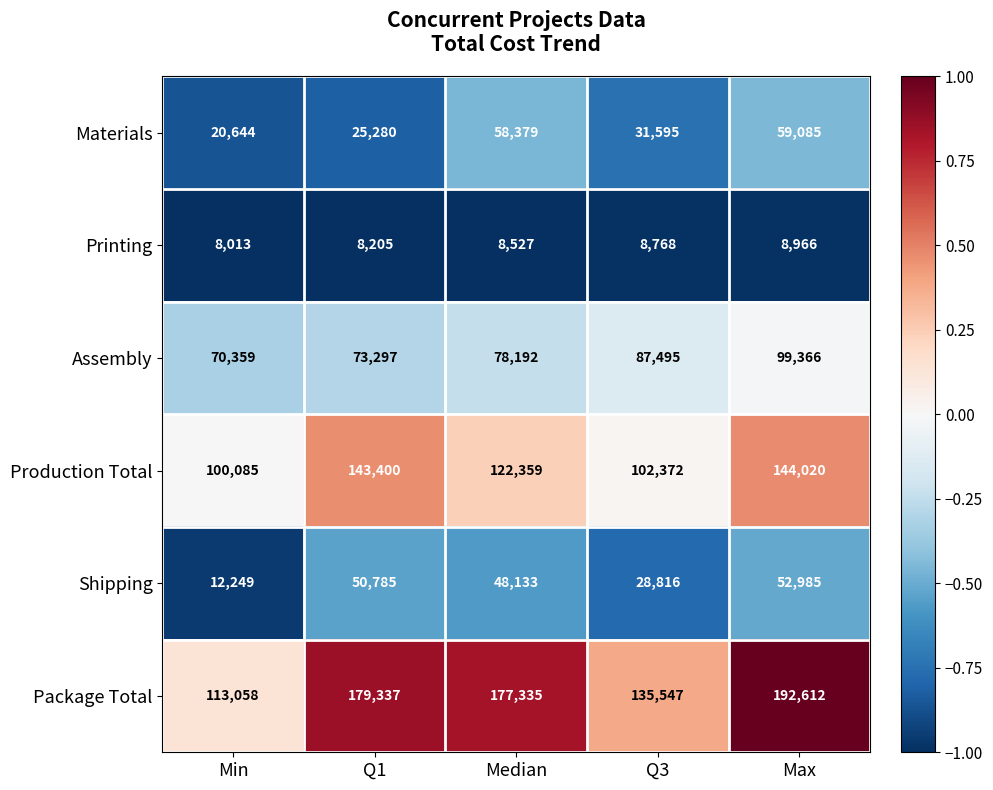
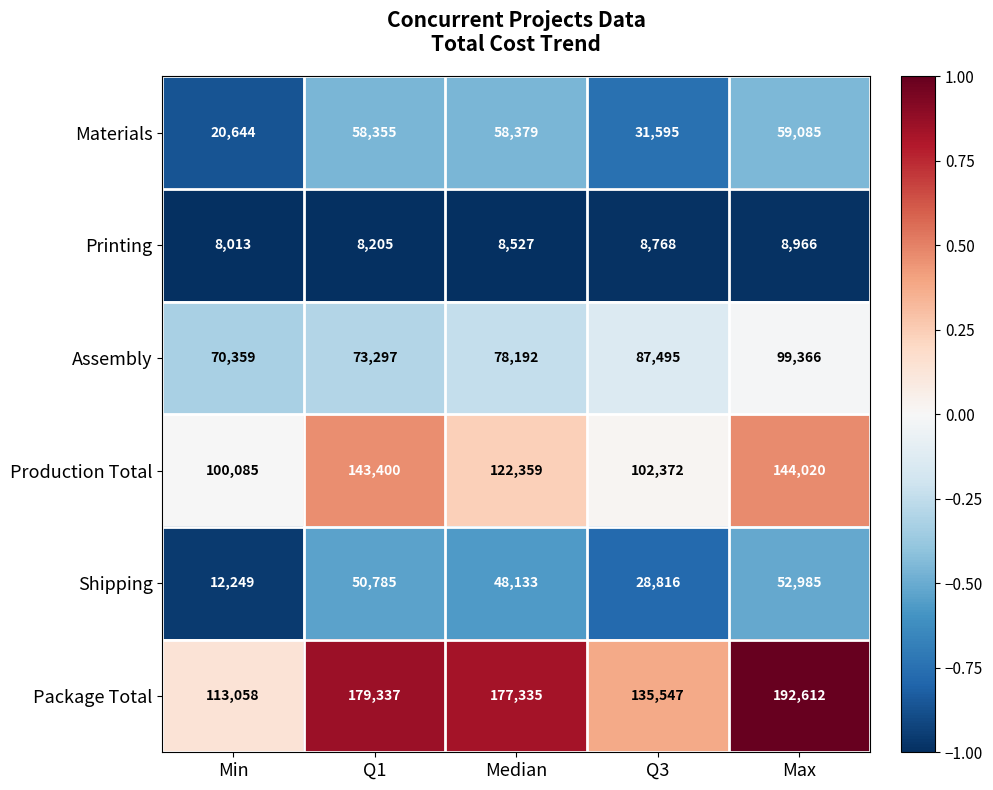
  {
    "Materials": {
      "Min": "20,644",
-     "Q1": "25,280",
+     "Q1": "58,355",
      "Median": "58,379",
      "Q3": "31,595",
      "Max": "59,085"
    },
    "Printing": {
      "Min": "8,013",
      "Q1": "8,205",
      "Median": "8,527",
      "Q3": "8,768",
      "Max": "8,966"
    },
    "Assembly": {
      "Min": "70,359",
      "Q1": "73,297",
      "Median": "78,192",
      "Q3": "87,495",
      "Max": "99,366"
    },
    "Production Total": {
      "Min": "100,085",
      "Q1": "143,400",
      "Median": "122,359",
      "Q3": "102,372",
      "Max": "144,020"
    },
    "Shipping": {
      "Min": "12,249",
      "Q1": "50,785",
      "Median": "48,133",
      "Q3": "28,816",
      "Max": "52,985"
    },
    "Package Total": {
      "Min": "113,058",
      "Q1": "179,337",
      "Median": "177,335",
      "Q3": "135,547",
      "Max": "192,612"
    }
  }
